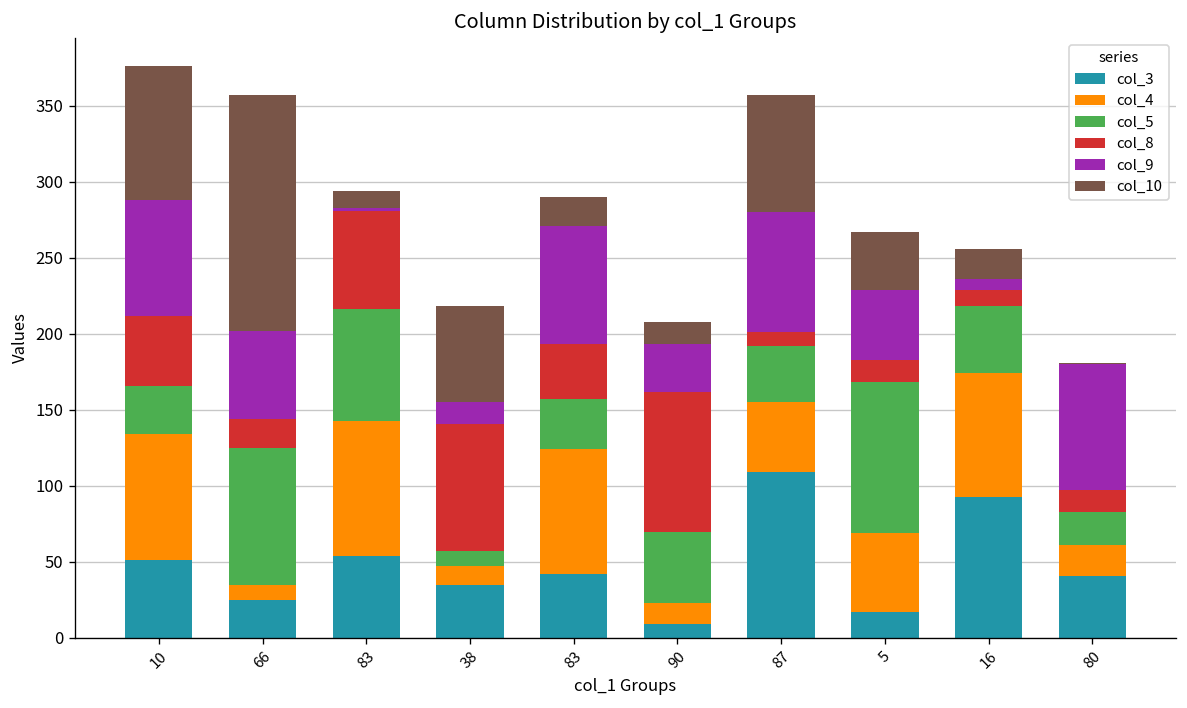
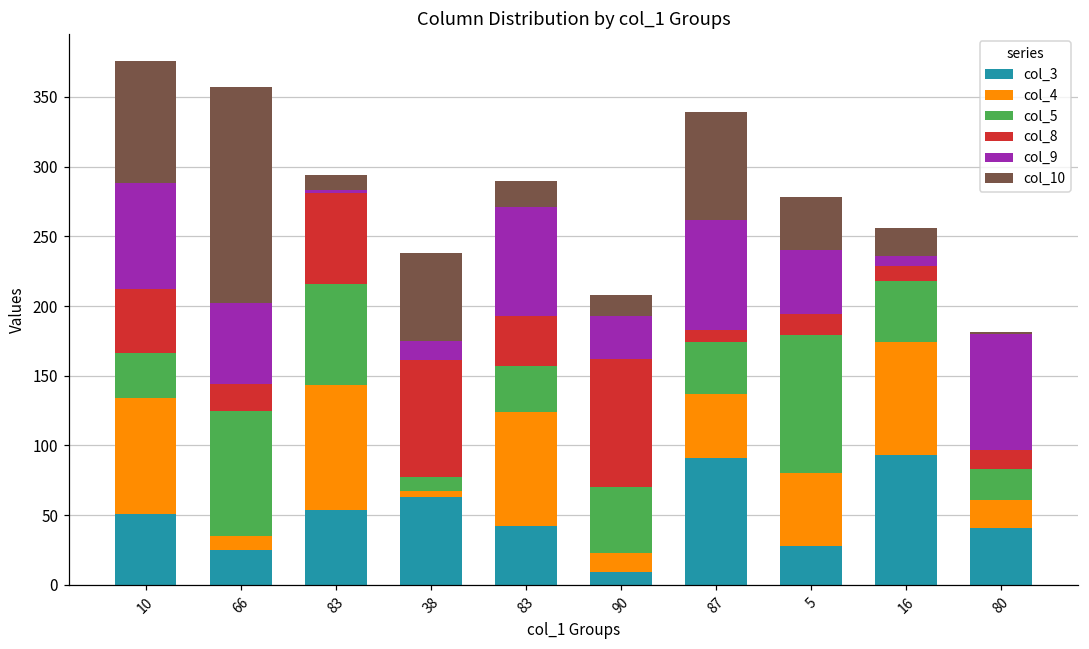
  {
    "col_3": {
      "10": 51,
      "66": 25,
-     "38": 35,
+     "38": 63,
      "90": 9,
-     "87": 109,
-     "5": 17,
+     "87": 91,
+     "5": 28,
      "16": 93,
      "80": 41
    },
    "col_4": {
      "10": 83,
      "66": 10,
-     "38": 12,
+     "38": 4,
      "90": 14,
      "87": 46,
      "5": 52,
      "16": 81,
      "80": 20
    },
    "col_5": {
      "10": 32,
      "66": 90,
      "38": 10,
      "90": 47,
      "87": 37,
      "5": 99,
      "16": 44,
      "80": 22
    },
    "col_8": {
      "10": 46,
      "66": 19,
      "38": 84,
      "90": 92,
      "87": 9,
      "5": 15,
      "16": 11,
      "80": 14
    },
    "col_9": {
      "10": 76,
      "66": 58,
      "38": 14,
      "90": 31,
      "87": 79,
      "5": 46,
      "16": 7,
      "80": 83
    },
    "col_10": {
      "10": 88,
      "66": 155,
      "38": 63,
      "90": 15,
      "87": 77,
      "5": 38,
      "16": 20
    }
  }
